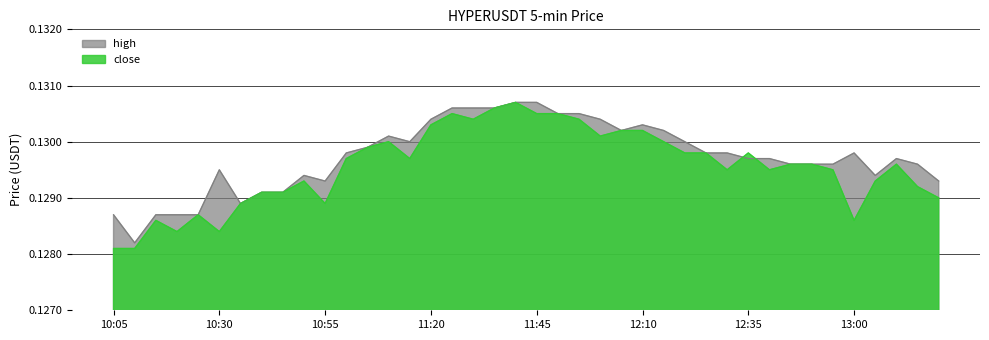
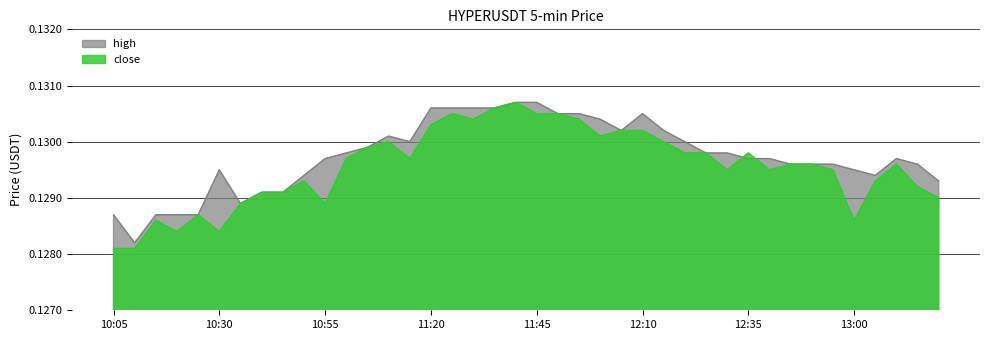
  {
    "high": {
      "10:05": 0.1287,
      "10:30": 0.1295,
-     "10:55": 0.1293,
-     "11:20": 0.1304,
+     "10:55": 0.1297,
+     "11:20": 0.1306,
      "11:45": 0.1307,
-     "12:10": 0.1303,
+     "12:10": 0.1305,
      "12:35": 0.1297,
-     "13:00": 0.1298
+     "13:00": 0.1295
    },
    "close": {
      "10:05": 0.1281,
      "10:30": 0.1284,
      "10:55": 0.1289,
      "11:20": 0.1303,
      "11:45": 0.1305,
      "12:10": 0.1302,
      "12:35": 0.1298,
      "13:00": 0.1286
    }
  }
